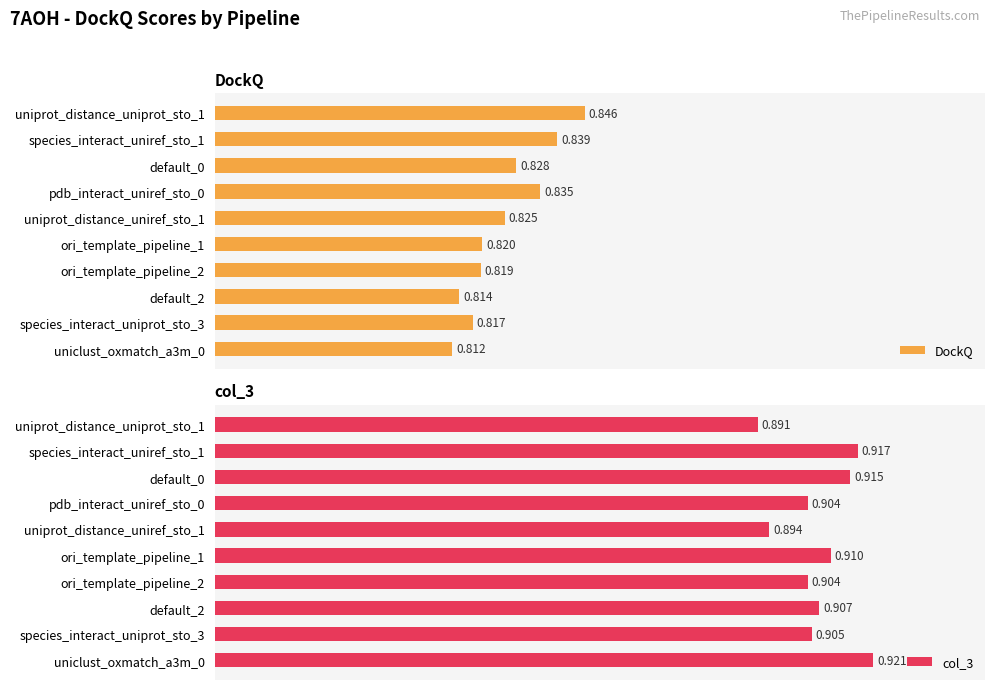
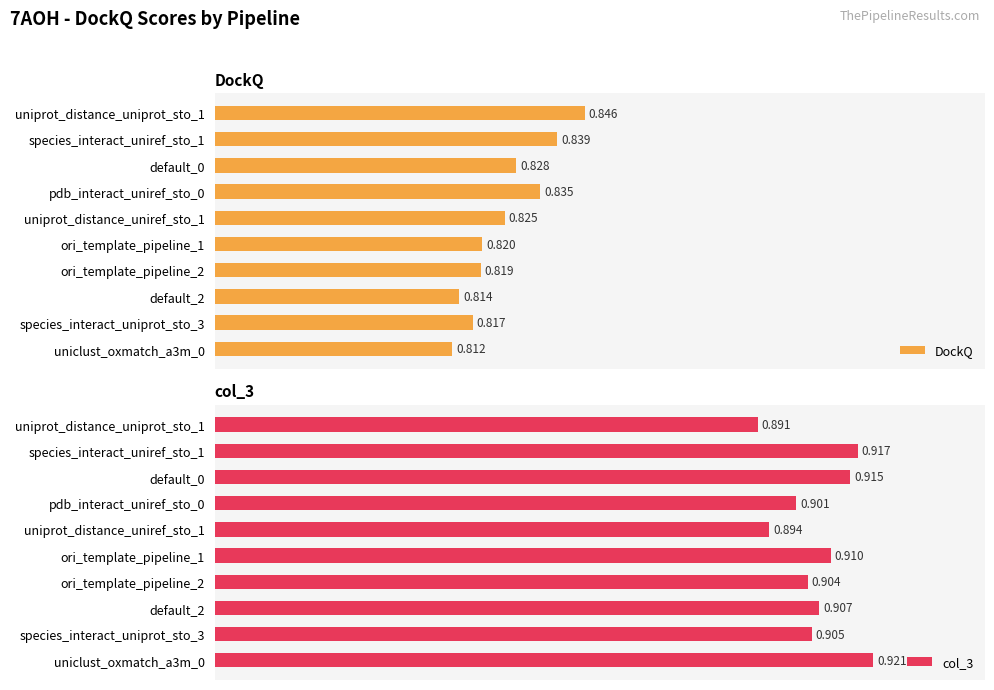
  {
    "DockQ": {
      "uniprot_distance_uniprot_sto_1": 0.846,
      "species_interact_uniref_sto_1": 0.839,
      "default_0": 0.828,
      "pdb_interact_uniref_sto_0": 0.835,
      "uniprot_distance_uniref_sto_1": 0.825,
      "ori_template_pipeline_1": 0.820,
      "ori_template_pipeline_2": 0.819,
      "default_2": 0.814,
      "species_interact_uniprot_sto_3": 0.817,
      "uniclust_oxmatch_a3m_0": 0.812
    },
    "col_3": {
      "uniprot_distance_uniprot_sto_1": 0.891,
      "species_interact_uniref_sto_1": 0.917,
      "default_0": 0.915,
-     "pdb_interact_uniref_sto_0": 0.904,
+     "pdb_interact_uniref_sto_0": 0.901,
      "uniprot_distance_uniref_sto_1": 0.894,
      "ori_template_pipeline_1": 0.910,
      "ori_template_pipeline_2": 0.904,
      "default_2": 0.907,
      "species_interact_uniprot_sto_3": 0.905,
      "uniclust_oxmatch_a3m_0": 0.921
    }
  }
